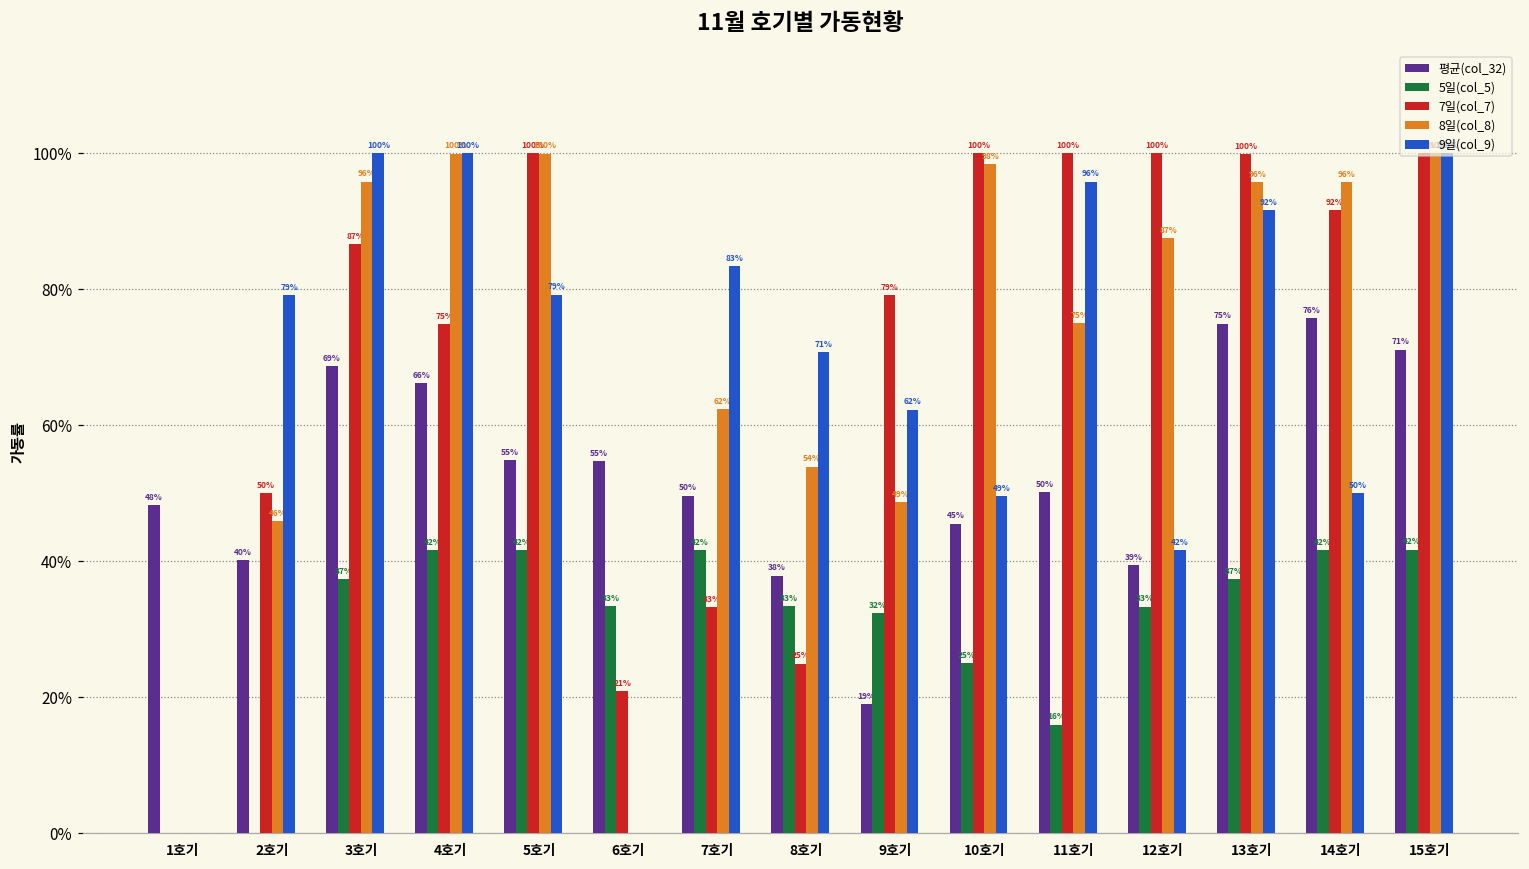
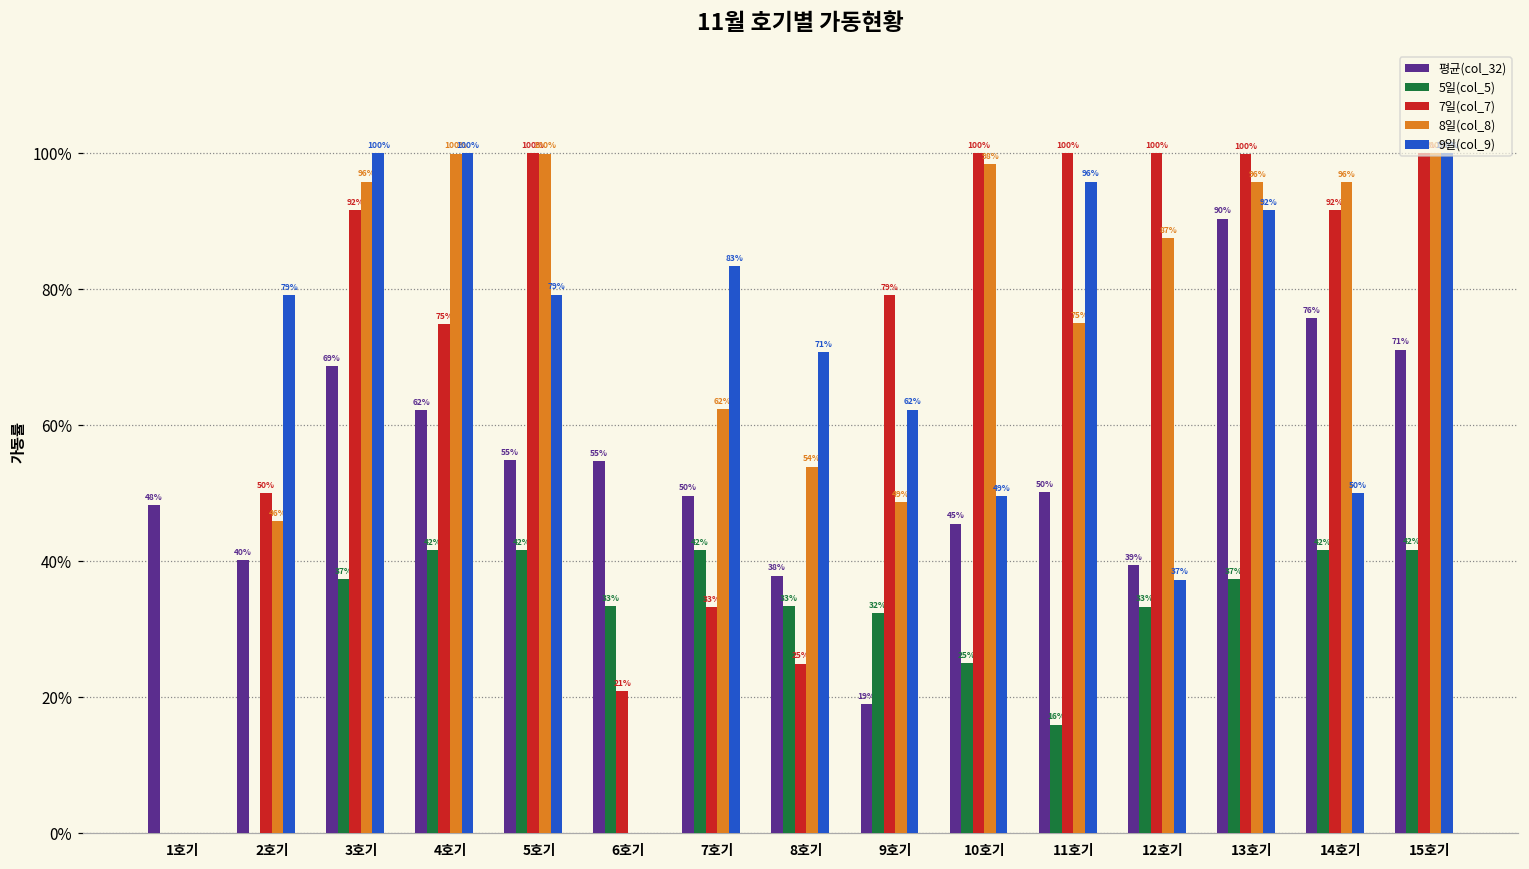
  {
    "평균(col_32)": {
      "1호기": "48%",
      "2호기": "40%",
      "3호기": "69%",
-     "4호기": "66%",
+     "4호기": "62%",
      "5호기": "55%",
      "6호기": "55%",
      "7호기": "50%",
      "8호기": "38%",
      "9호기": "19%",
      "10호기": "45%",
      "11호기": "50%",
      "12호기": "39%",
-     "13호기": "75%",
+     "13호기": "90%",
      "14호기": "76%",
      "15호기": "71%"
    },
    "5일(col_5)": {
      "3호기": "37%",
      "4호기": "42%",
      "5호기": "42%",
      "6호기": "33%",
      "7호기": "42%",
      "8호기": "33%",
      "9호기": "32%",
      "10호기": "25%",
      "11호기": "16%",
      "12호기": "33%",
      "13호기": "37%",
      "14호기": "42%",
      "15호기": "42%"
    },
    "7일(col_7)": {
      "2호기": "50%",
-     "3호기": "87%",
+     "3호기": "92%",
      "4호기": "75%",
      "6호기": "21%",
      "7호기": "33%",
      "8호기": "25%",
      "9호기": "79%",
      "10호기": "100%",
      "11호기": "100%",
      "12호기": "100%",
      "13호기": "100%",
      "14호기": "92%"
    },
    "8일(col_8)": {
      "2호기": "46%",
      "3호기": "96%",
      "7호기": "62%",
      "8호기": "54%",
      "9호기": "49%",
      "10호기": "98%",
      "11호기": "75%",
      "12호기": "87%",
      "13호기": "96%",
      "14호기": "96%"
    },
    "9일(col_9)": {
      "2호기": "79%",
      "3호기": "100%",
      "5호기": "79%",
      "7호기": "83%",
      "8호기": "71%",
      "9호기": "62%",
      "10호기": "49%",
      "11호기": "96%",
-     "12호기": "42%",
+     "12호기": "37%",
      "13호기": "92%",
      "14호기": "50%"
    }
  }
